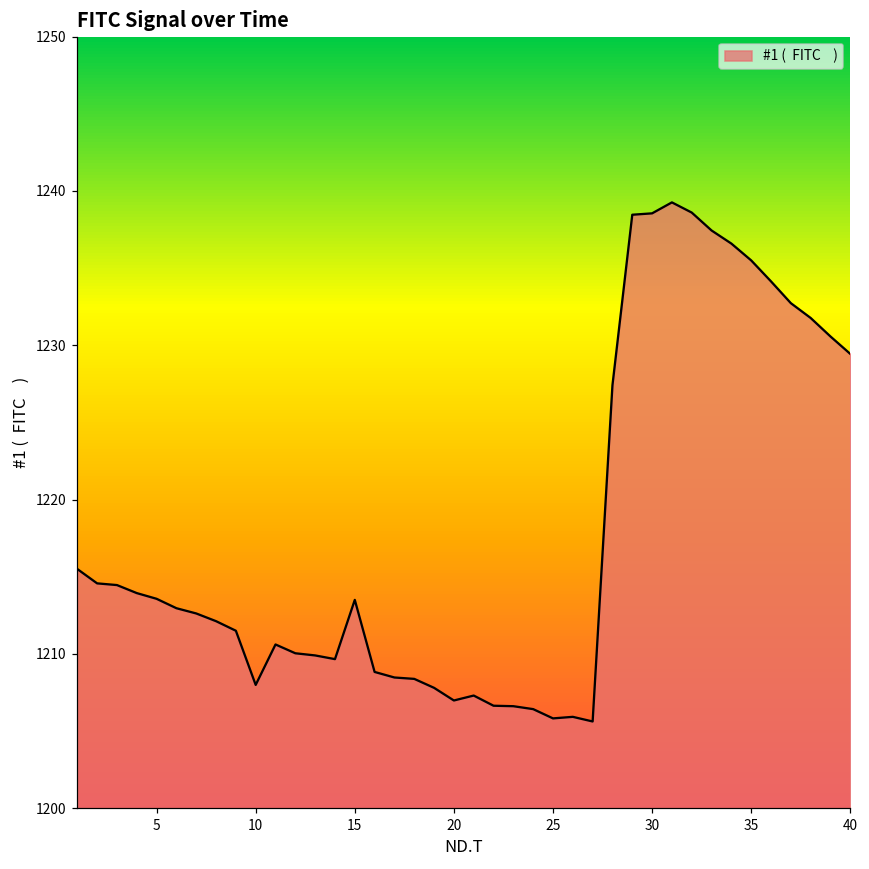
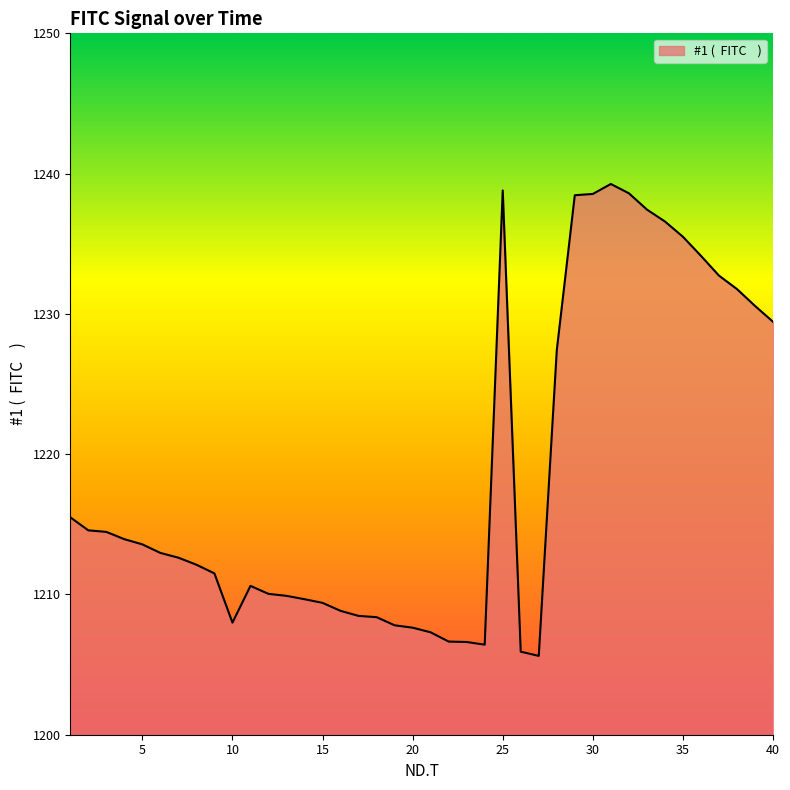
  {
    "5": 1213.6,
    "10": 1208.0,
-   "15": 1213.5,
-   "20": 1207.0,
-   "25": 1205.8,
+   "15": 1209.4,
+   "20": 1207.6,
+   "25": 1238.8,
    "30": 1238.6,
    "35": 1235.5,
    "40": 1229.4
  }
